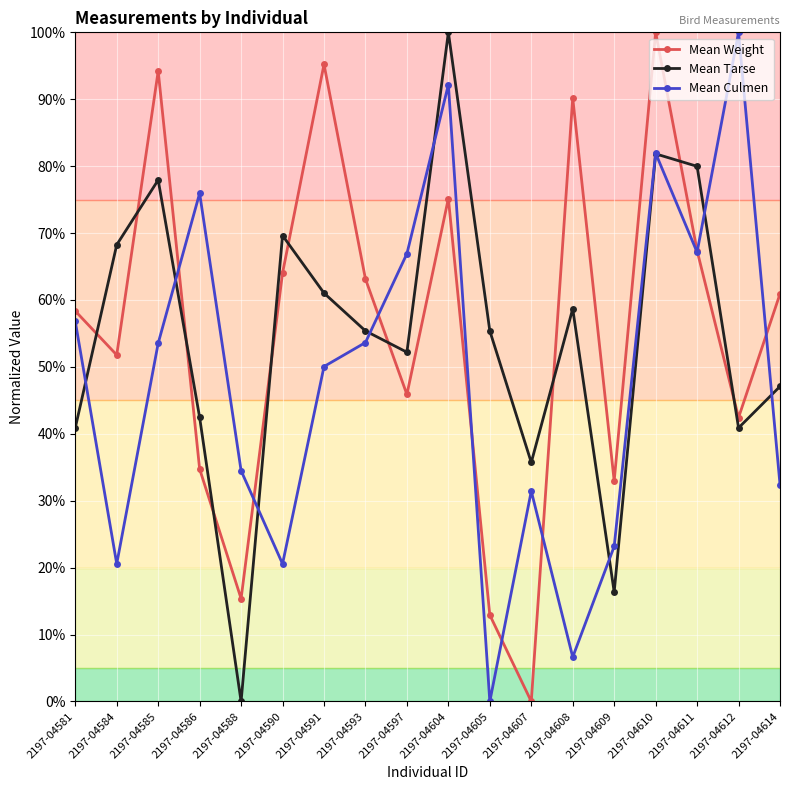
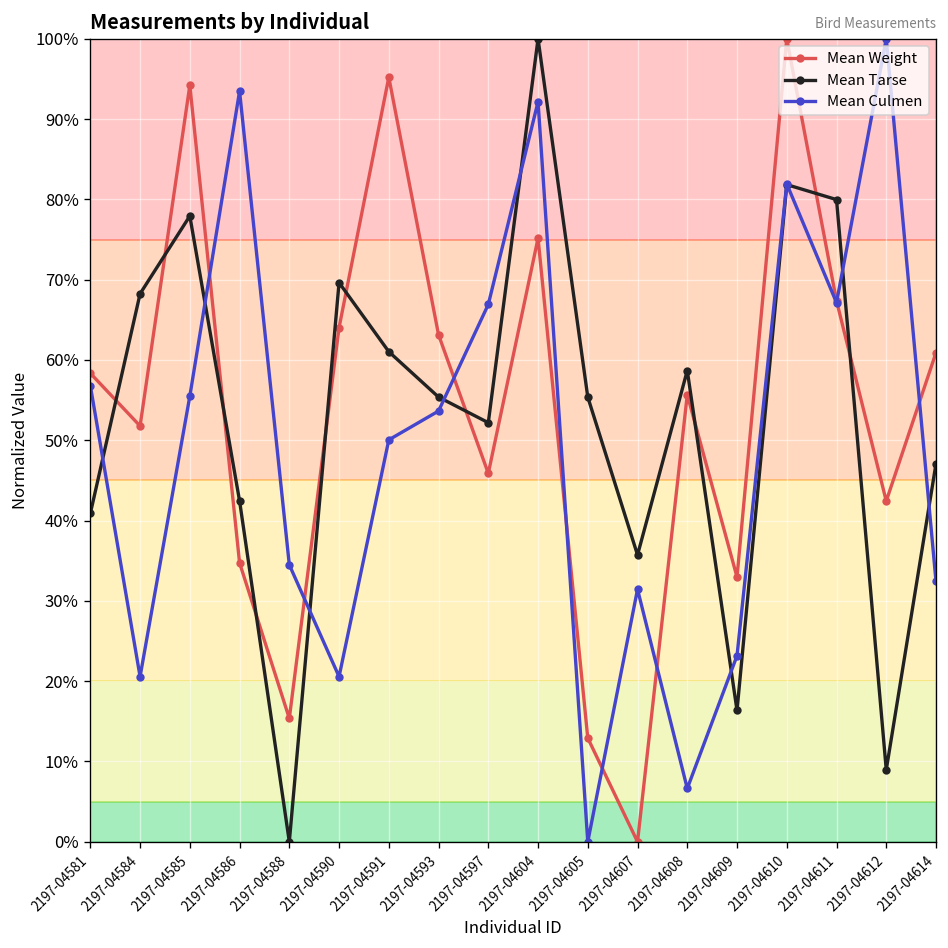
  {
    "Mean Weight": {
      "2197-04581": "58%",
      "2197-04584": "52%",
      "2197-04585": "94%",
      "2197-04586": "35%",
      "2197-04588": "15%",
      "2197-04590": "64%",
      "2197-04591": "95%",
      "2197-04593": "63%",
      "2197-04597": "46%",
      "2197-04604": "75%",
      "2197-04605": "13%",
      "2197-04607": "0%",
-     "2197-04608": "90%",
+     "2197-04608": "56%",
      "2197-04609": "33%",
      "2197-04610": "100%",
      "2197-04612": "42%",
      "2197-04614": "61%"
    },
    "Mean Tarse": {
      "2197-04581": "41%",
      "2197-04584": "68%",
      "2197-04585": "78%",
      "2197-04586": "42%",
      "2197-04588": "0%",
      "2197-04590": "70%",
      "2197-04591": "61%",
      "2197-04593": "55%",
      "2197-04597": "52%",
      "2197-04604": "100%",
      "2197-04605": "55%",
      "2197-04607": "36%",
      "2197-04608": "59%",
      "2197-04609": "16%",
      "2197-04611": "80%",
-     "2197-04612": "41%",
+     "2197-04612": "9%",
      "2197-04614": "47%"
    },
    "Mean Culmen": {
      "2197-04581": "57%",
      "2197-04584": "21%",
-     "2197-04585": "54%",
-     "2197-04586": "76%",
+     "2197-04585": "55%",
+     "2197-04586": "93%",
      "2197-04588": "34%",
      "2197-04590": "21%",
      "2197-04591": "50%",
      "2197-04593": "54%",
      "2197-04597": "67%",
      "2197-04604": "92%",
      "2197-04605": "0%",
      "2197-04607": "31%",
      "2197-04608": "7%",
      "2197-04609": "23%",
      "2197-04612": "100%",
      "2197-04614": "32%"
    }
  }
